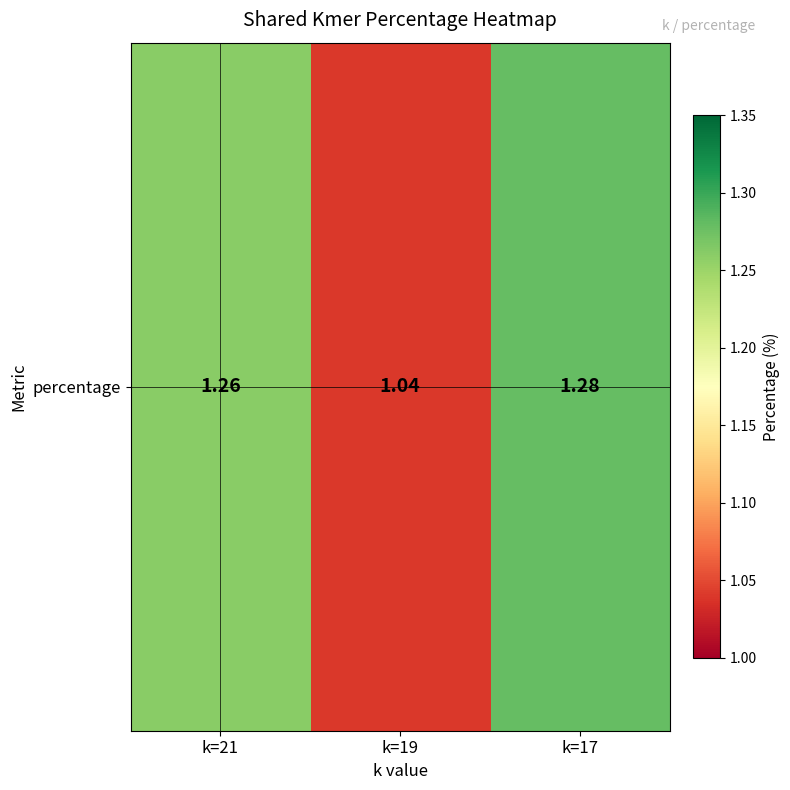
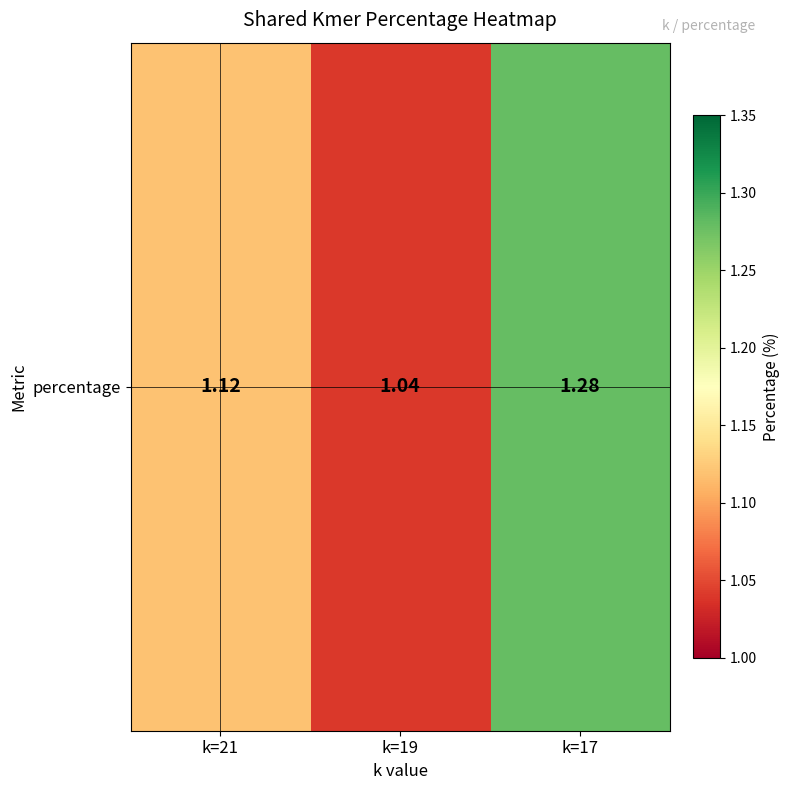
  {
    "percentage": {
-     "k=21": 1.26,
+     "k=21": 1.12,
      "k=19": 1.04,
      "k=17": 1.28
    }
  }
